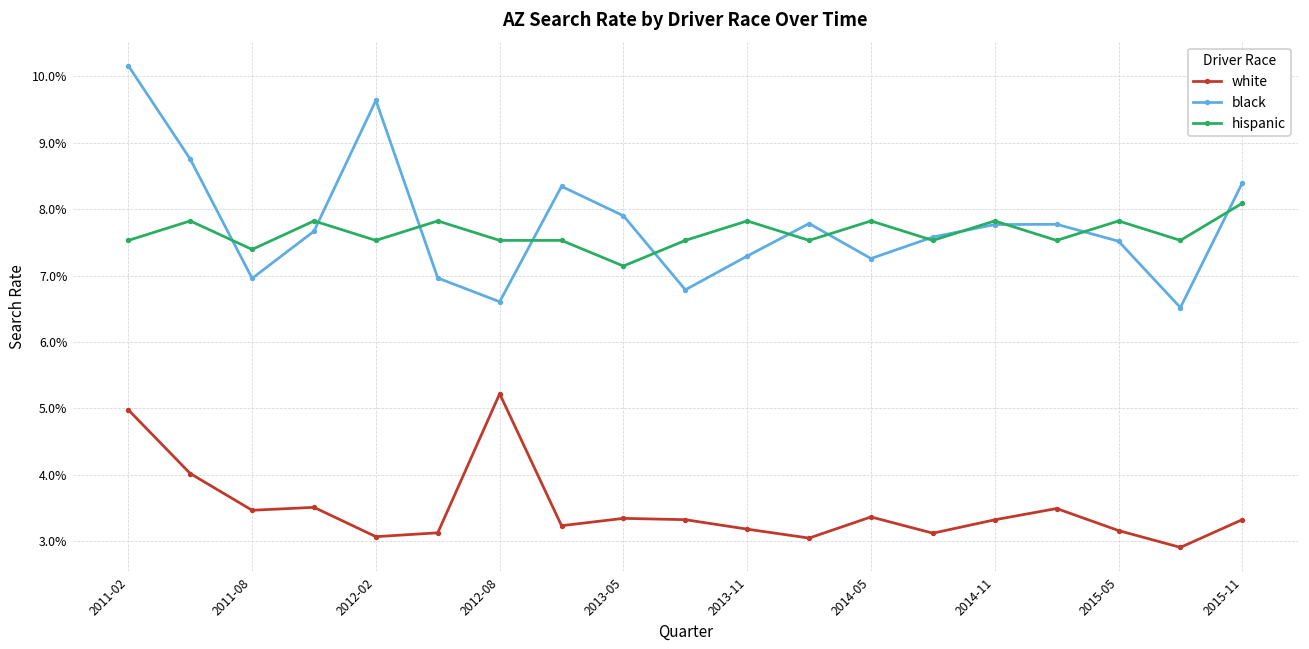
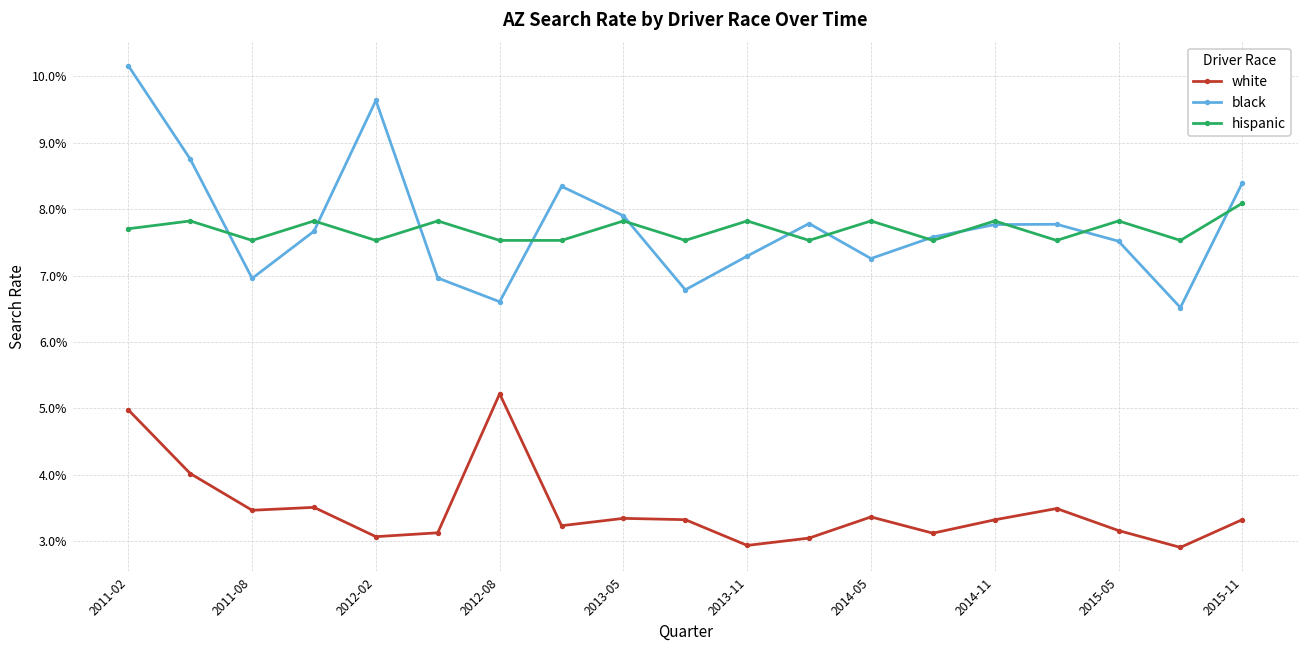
  {
    "white": {
      "2011-02": "5.0%",
      "2011-08": "3.5%",
      "2012-02": "3.1%",
      "2012-08": "5.2%",
      "2013-05": "3.3%",
-     "2013-11": "3.2%",
+     "2013-11": "2.9%",
      "2014-05": "3.4%",
      "2014-11": "3.3%",
      "2015-05": "3.2%",
      "2015-11": "3.3%"
    },
    "black": {
      "2011-02": "10.2%",
      "2011-08": "7.0%",
      "2012-02": "9.6%",
      "2012-08": "6.6%",
      "2013-05": "7.9%",
      "2013-11": "7.3%",
      "2014-05": "7.3%",
      "2014-11": "7.8%",
      "2015-05": "7.5%",
      "2015-11": "8.4%"
    },
    "hispanic": {
-     "2011-02": "7.5%",
-     "2011-08": "7.4%",
+     "2011-02": "7.7%",
+     "2011-08": "7.5%",
      "2012-02": "7.5%",
      "2012-08": "7.5%",
-     "2013-05": "7.1%",
+     "2013-05": "7.8%",
      "2013-11": "7.8%",
      "2014-05": "7.8%",
      "2014-11": "7.8%",
      "2015-05": "7.8%",
      "2015-11": "8.1%"
    }
  }
